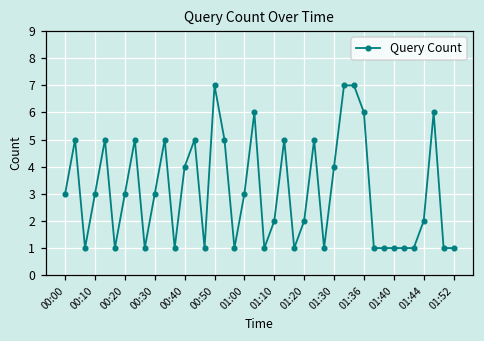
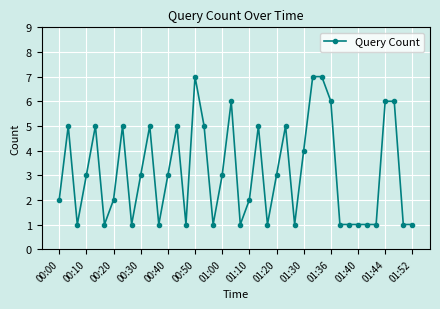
  {
-   "00:00": 3,
+   "00:00": 2,
    "00:10": 3,
-   "00:20": 3,
+   "00:20": 2,
    "00:30": 3,
-   "00:40": 4,
+   "00:40": 3,
    "00:50": 7,
    "01:00": 3,
    "01:10": 2,
-   "01:20": 2,
+   "01:20": 3,
    "01:30": 4,
    "01:36": 6,
    "01:40": 1,
-   "01:44": 2,
+   "01:44": 6,
    "01:52": 1
  }
